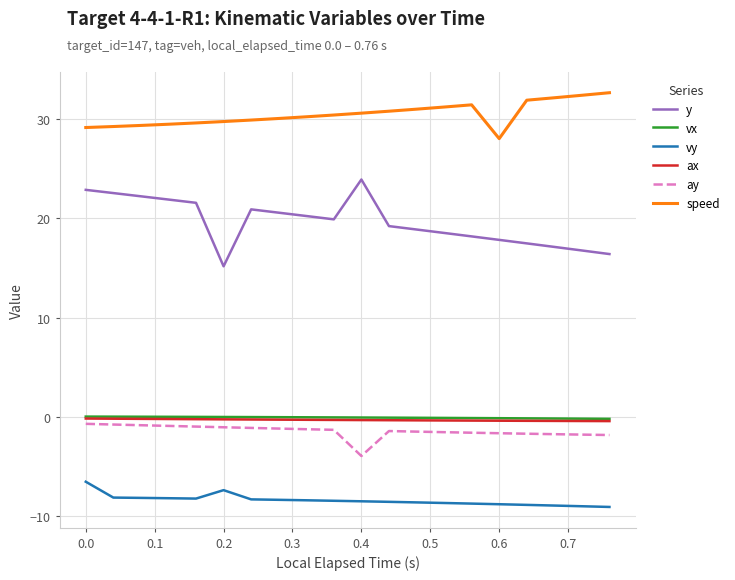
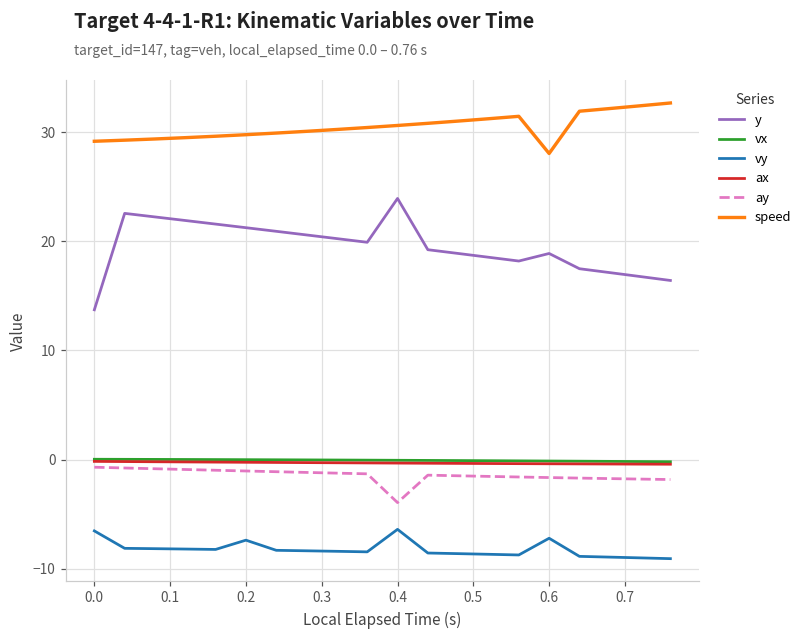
  {
    "y": {
-     "0.0": 23,
-     "0.2": 15,
+     "0.0": 14,
+     "0.2": 21,
      "0.4": 24,
-     "0.6": 18
+     "0.6": 19
    },
    "vx": {
      "0.4": 0
    },
    "vy": {
      "0.0": -7,
      "0.2": -7,
-     "0.4": -9,
-     "0.6": -9
+     "0.4": -6,
+     "0.6": -7
    },
    "ax": {
      "0.4": 0
    },
    "ay": {
      "0.0": -1,
      "0.2": -1,
      "0.4": -4,
      "0.6": -2
    },
    "speed": {
      "0.0": 29,
      "0.2": 30,
      "0.4": 31,
      "0.6": 28
    }
  }
